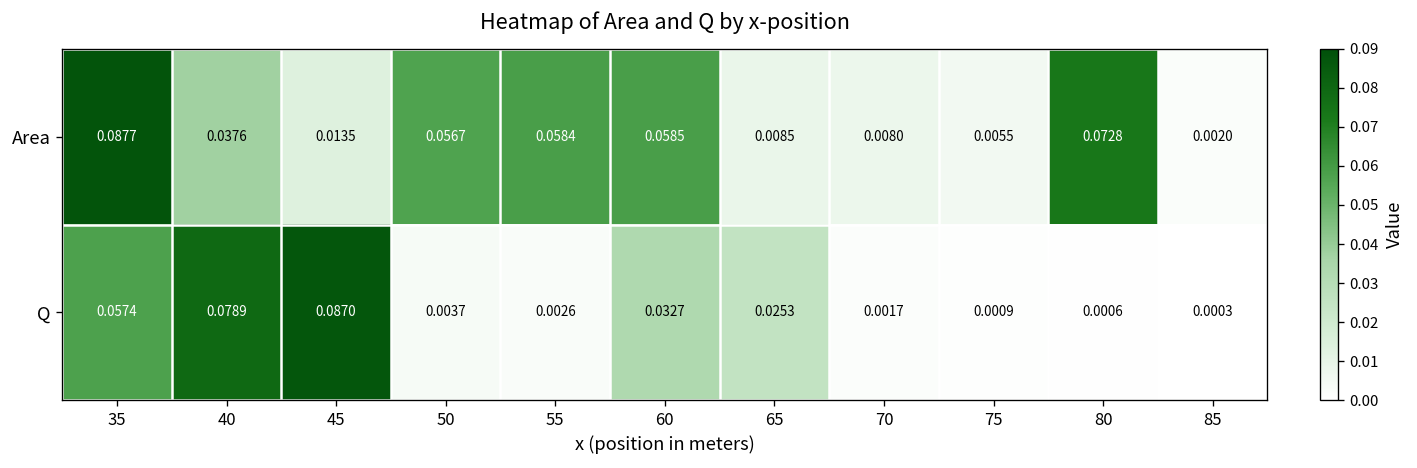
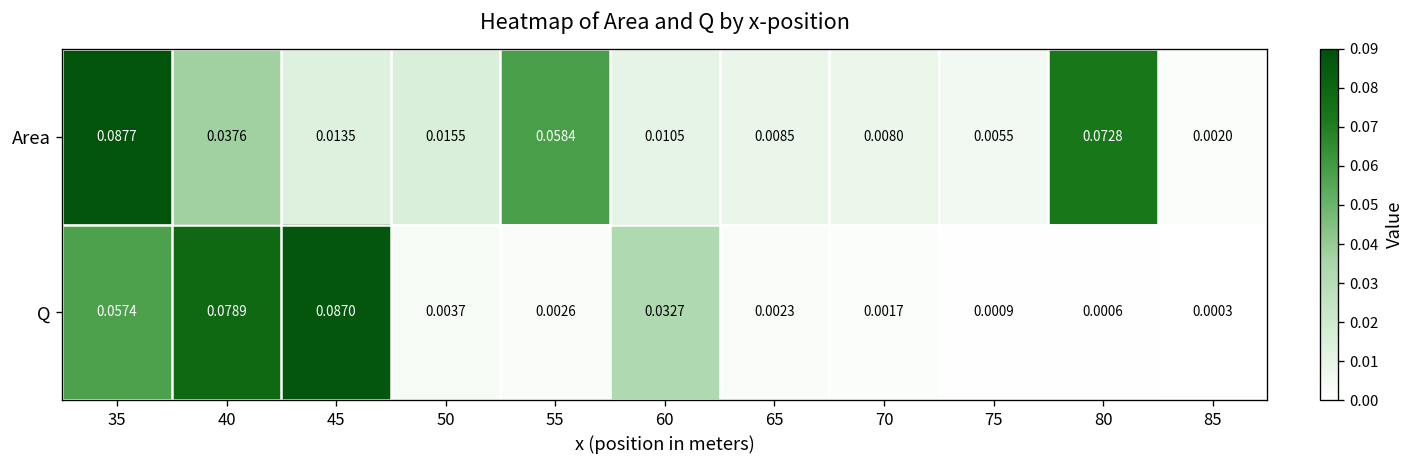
  {
    "Area": {
      "35": 0.0877,
      "40": 0.0376,
      "45": 0.0135,
-     "50": 0.0567,
+     "50": 0.0155,
      "55": 0.0584,
-     "60": 0.0585,
+     "60": 0.0105,
      "65": 0.0085,
      "70": 0.0080,
      "75": 0.0055,
      "80": 0.0728,
      "85": 0.0020
    },
    "Q": {
      "35": 0.0574,
      "40": 0.0789,
      "45": 0.0870,
      "50": 0.0037,
      "55": 0.0026,
      "60": 0.0327,
-     "65": 0.0253,
+     "65": 0.0023,
      "70": 0.0017,
      "75": 0.0009,
      "80": 0.0006,
      "85": 0.0003
    }
  }
